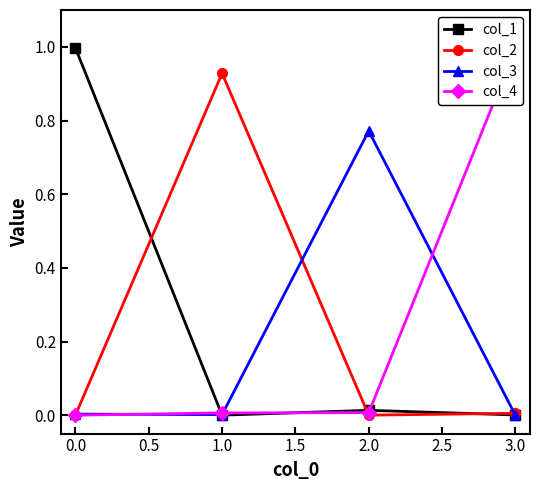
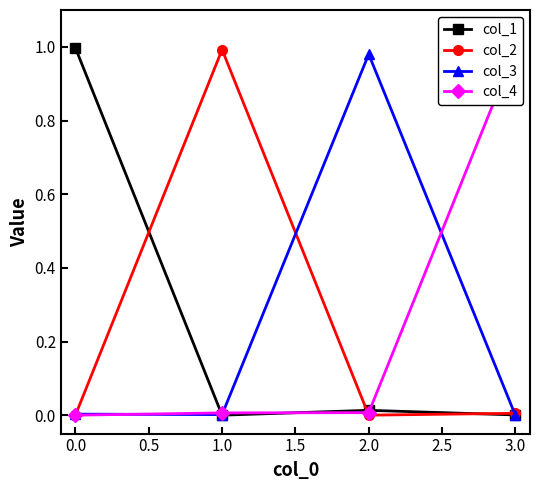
  {
    "col_1": {
      "0.0": 1.00
    },
    "col_2": {
-     "1.0": 0.93
+     "1.0": 0.99
    },
    "col_3": {
-     "2.0": 0.77
+     "2.0": 0.98
    }
  }
